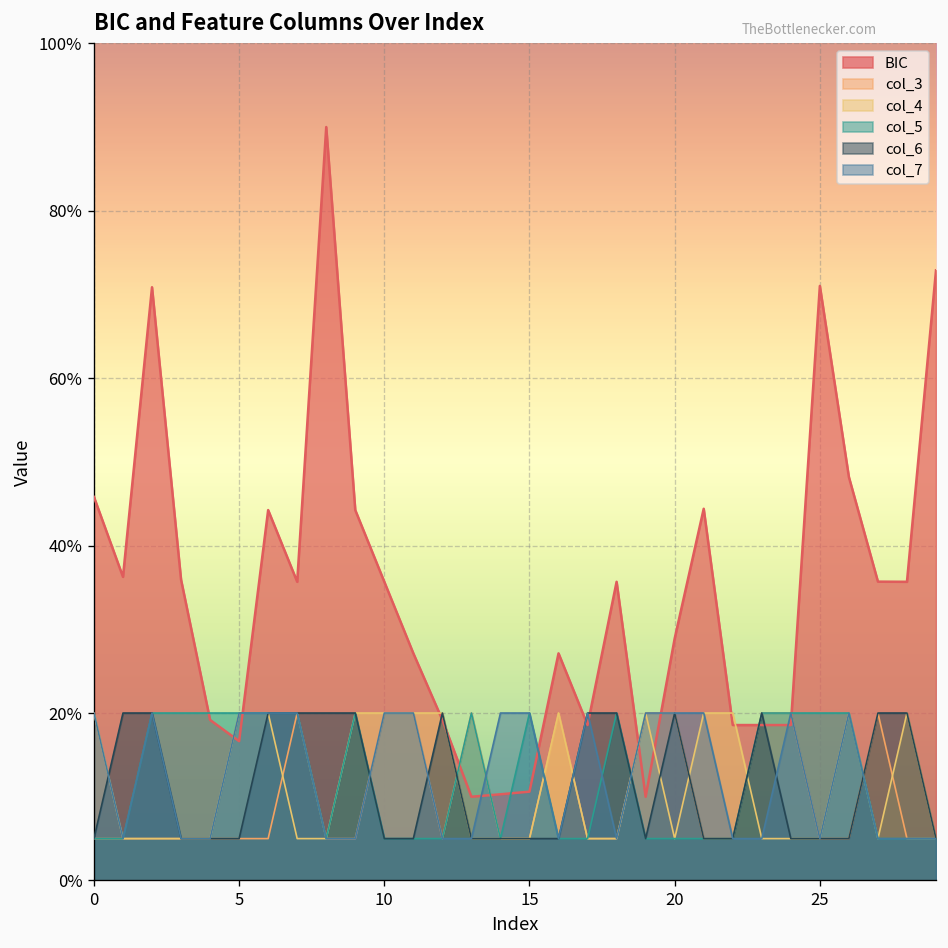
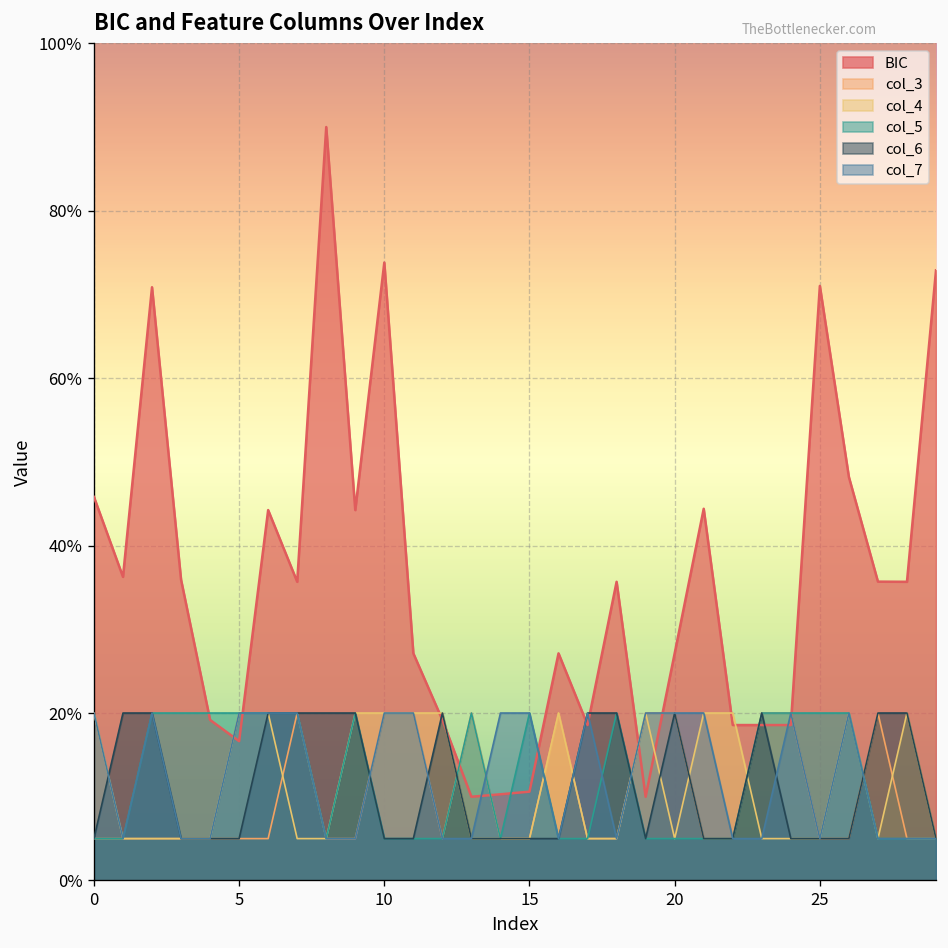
  {
    "BIC": {
      "0": "46%",
      "5": "17%",
-     "10": "36%",
+     "10": "74%",
      "15": "11%",
-     "20": "29%",
+     "20": "27%",
      "25": "71%"
    }
  }
